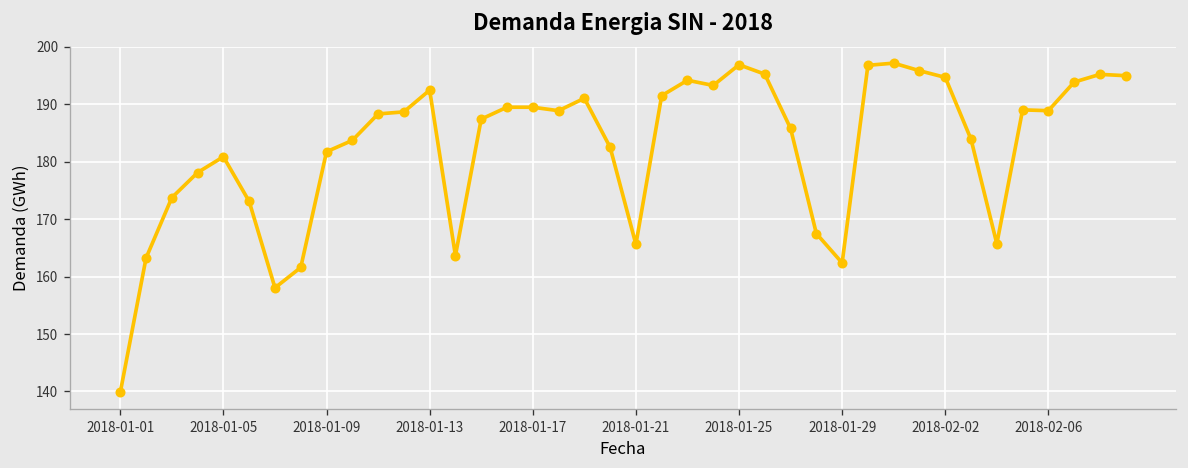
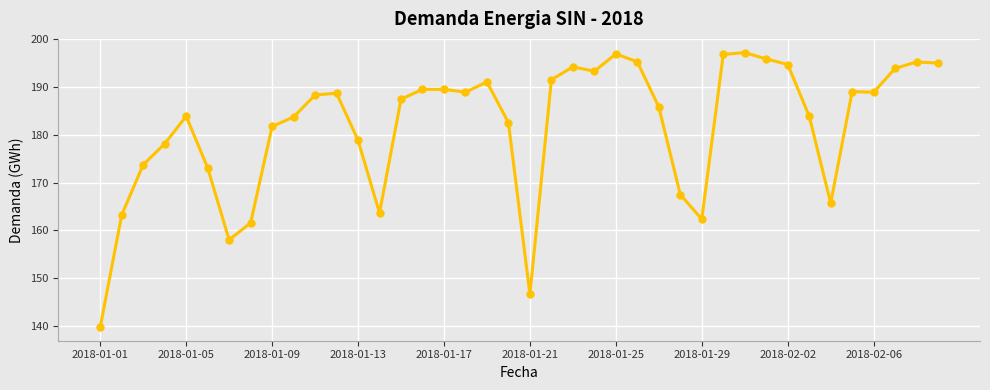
  {
    "2018-01-01": 140,
-   "2018-01-05": 181,
+   "2018-01-05": 184,
    "2018-01-09": 182,
-   "2018-01-13": 192,
+   "2018-01-13": 179,
    "2018-01-17": 189,
-   "2018-01-21": 166,
+   "2018-01-21": 147,
    "2018-01-25": 197,
    "2018-01-29": 162,
    "2018-02-02": 195,
    "2018-02-06": 189
  }
